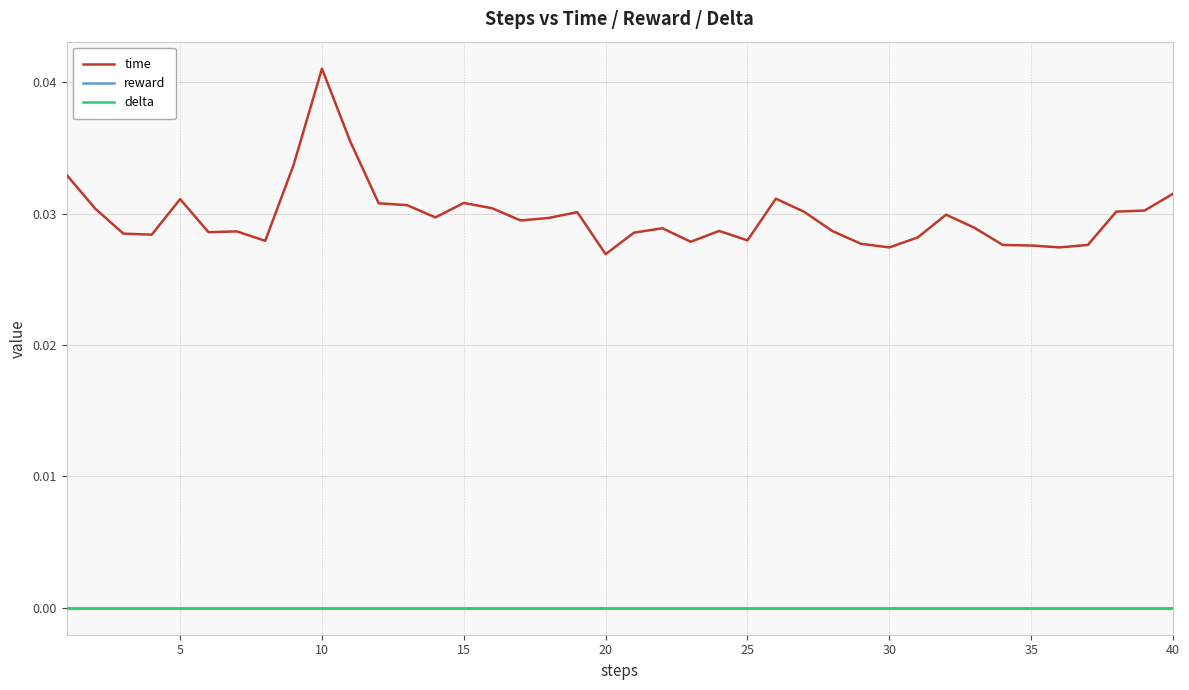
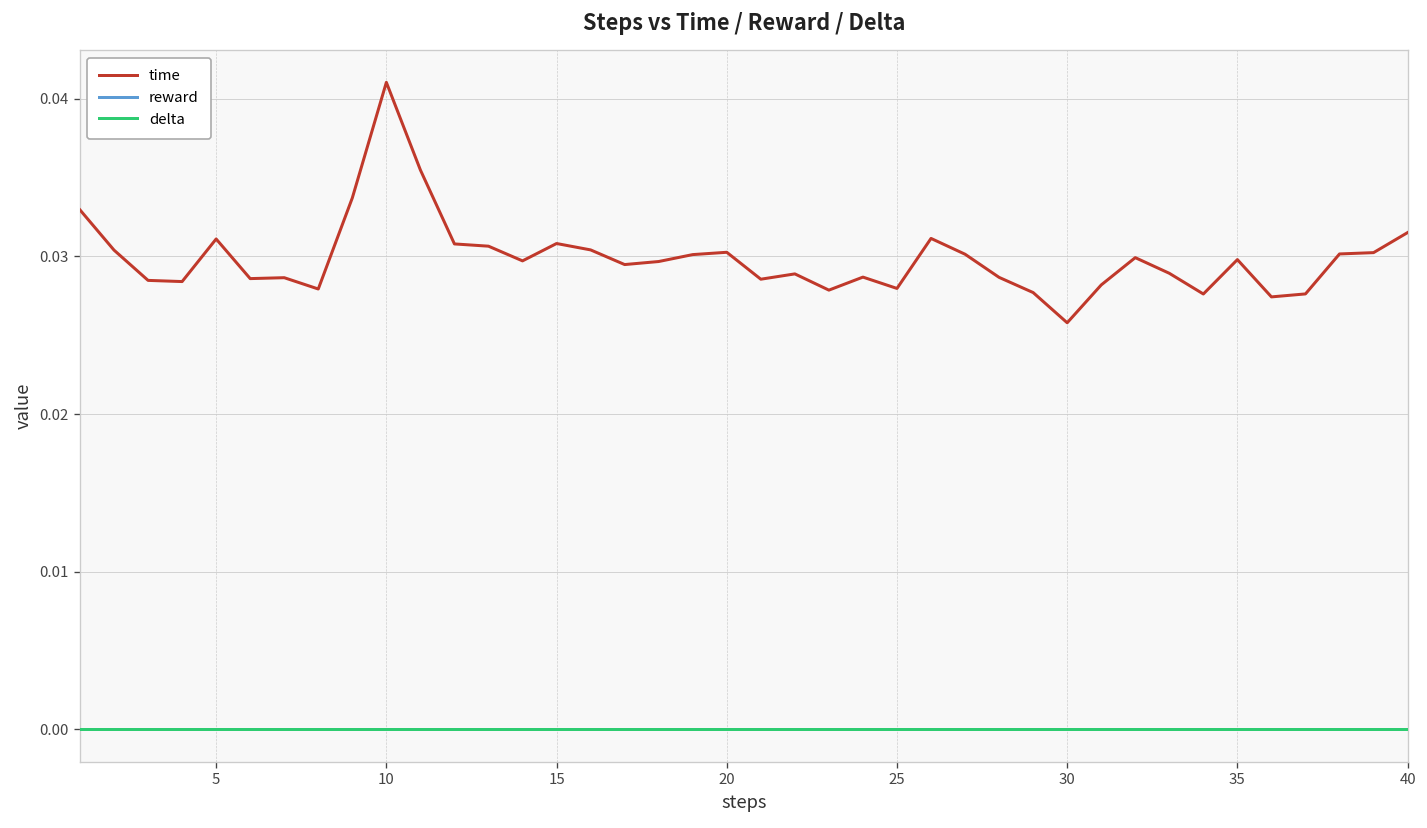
  {
    "time": {
      "5": 0.0311,
      "10": 0.0410,
      "15": 0.0308,
-     "20": 0.0269,
+     "20": 0.0303,
      "25": 0.0280,
-     "30": 0.0274,
-     "35": 0.0276,
+     "30": 0.0258,
+     "35": 0.0298,
      "40": 0.0315
    },
    "delta": {
      "5": 0.0000,
      "10": 0.0000,
      "15": 0.0000,
      "20": 0.0000,
      "25": 0.0000,
      "30": 0.0000,
      "35": 0.0000,
      "40": 0.0000
    }
  }
